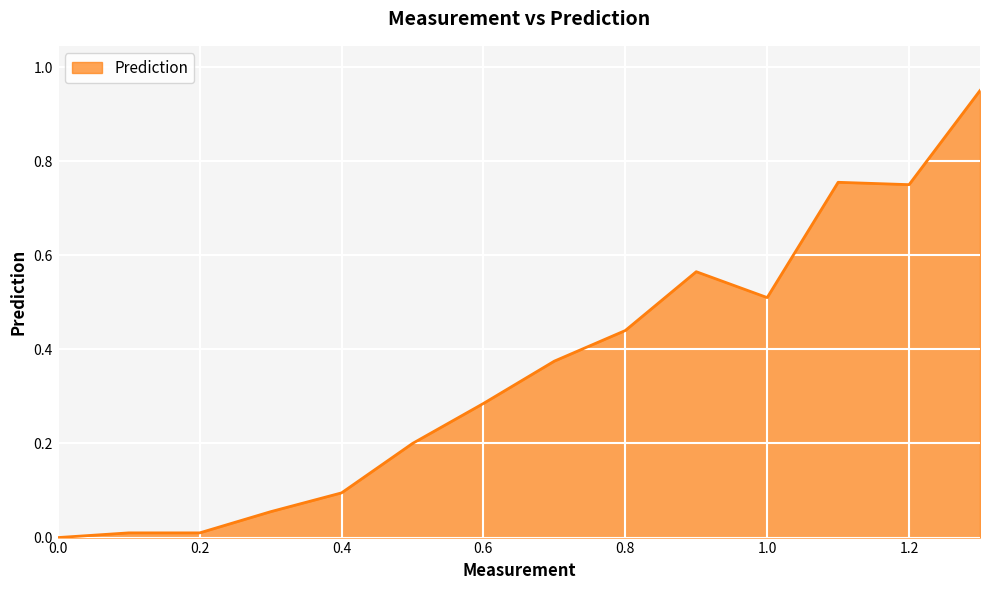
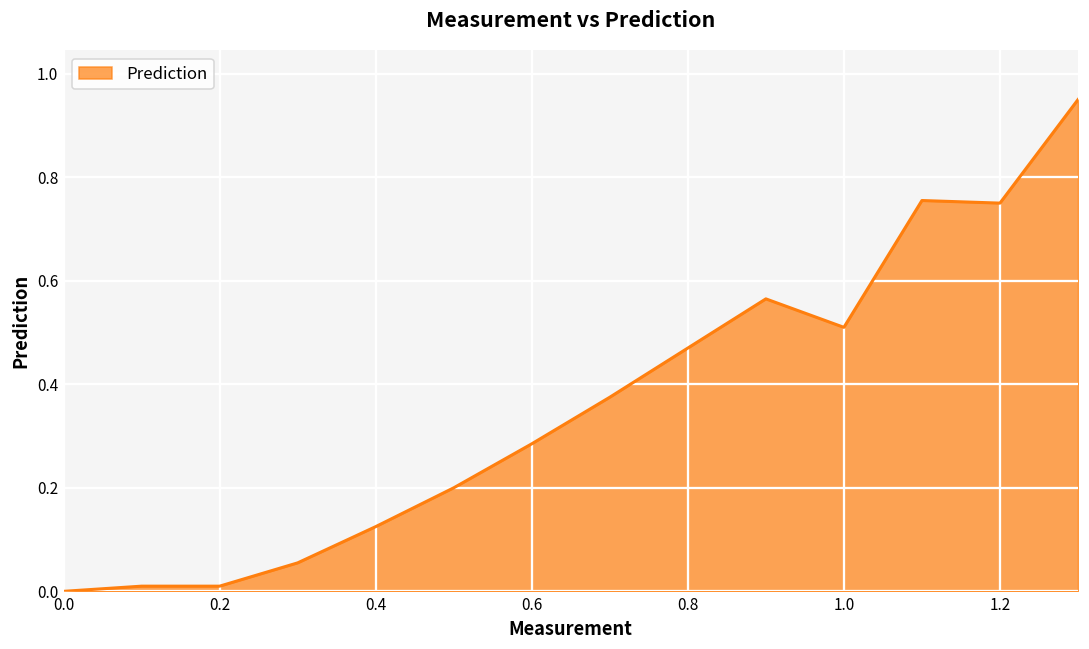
  {
    "0.0": 0.00,
    "0.2": 0.01,
-   "0.4": 0.10,
+   "0.4": 0.13,
    "0.6": 0.29,
-   "0.8": 0.44,
+   "0.8": 0.47,
    "1.0": 0.51,
    "1.2": 0.75
  }
